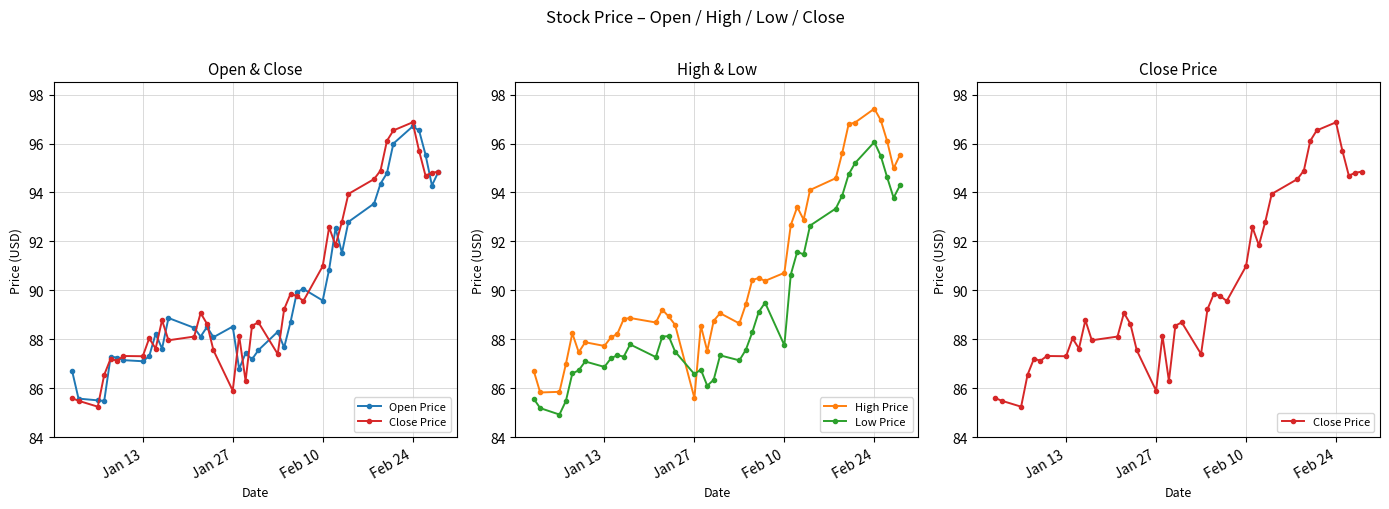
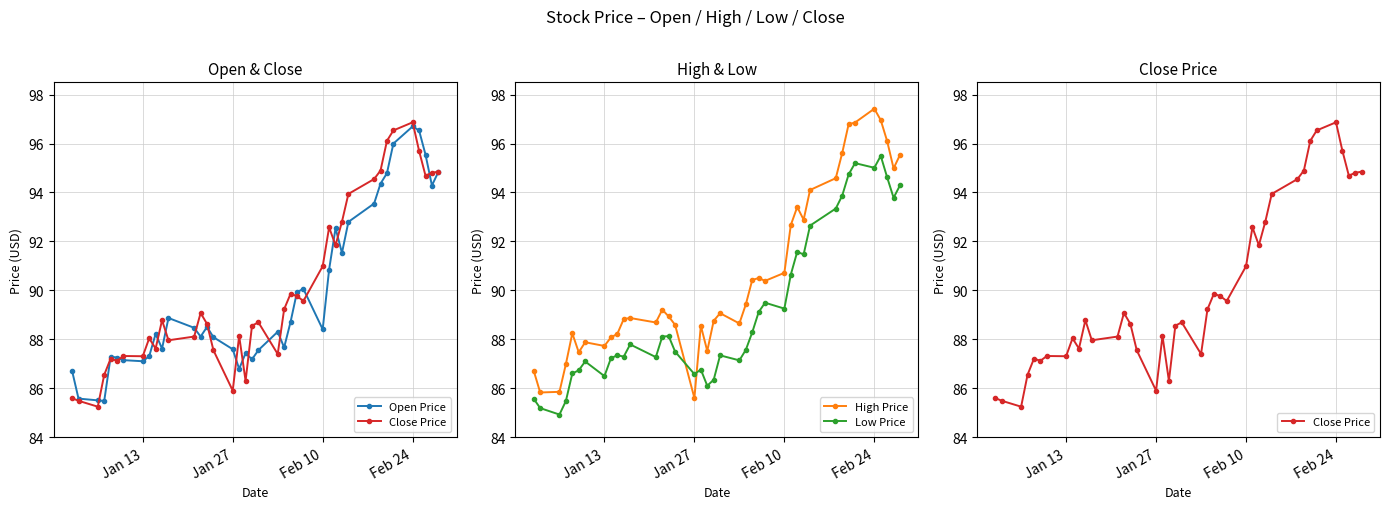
  {
    "Open & Close": {
      "Open Price": {
        "Jan 13": 87.1,
-       "Jan 27": 88.5,
-       "Feb 10": 89.6,
+       "Jan 27": 87.6,
+       "Feb 10": 88.4,
        "Feb 24": 96.7
      },
      "Close Price": {
        "Jan 13": 87.3,
        "Jan 27": 85.9,
        "Feb 10": 91.0,
        "Feb 24": 96.9
      }
    },
    "High & Low": {
      "High Price": {
        "Jan 13": 87.7,
        "Jan 27": 85.6,
        "Feb 10": 90.7,
        "Feb 24": 97.4
      },
      "Low Price": {
-       "Jan 13": 86.9,
+       "Jan 13": 86.5,
        "Jan 27": 86.6,
-       "Feb 10": 87.8,
-       "Feb 24": 96.1
+       "Feb 10": 89.3,
+       "Feb 24": 95.0
      }
    },
    "Close Price": {
      "Jan 13": 87.3,
      "Jan 27": 85.9,
      "Feb 10": 91.0,
      "Feb 24": 96.9
    }
  }
